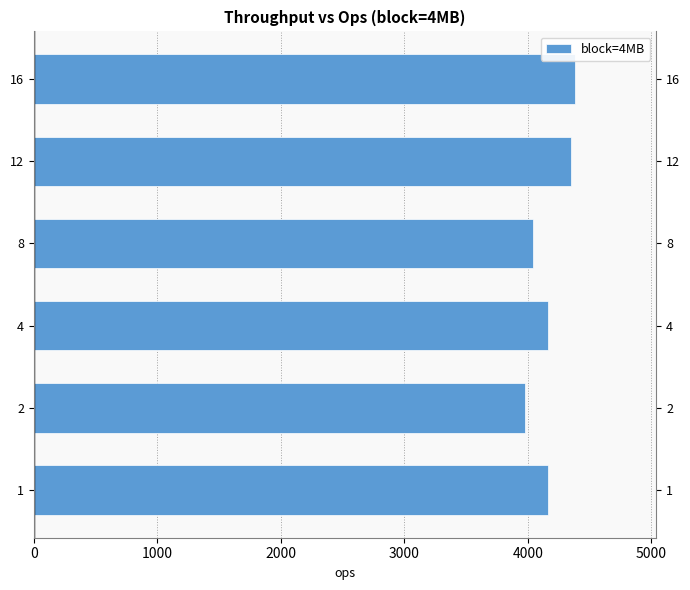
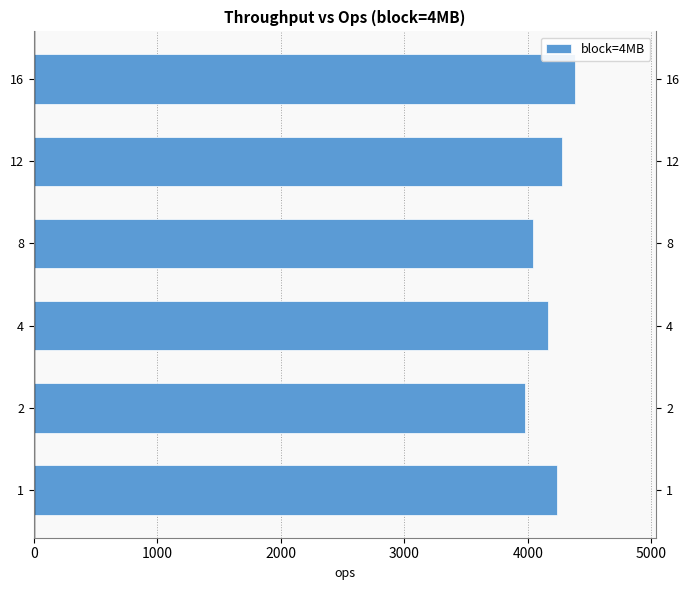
  {
    "16": 4380,
-   "12": 4350,
+   "12": 4280,
    "8": 4050,
    "4": 4170,
    "2": 3980,
-   "1": 4170
+   "1": 4230
  }
